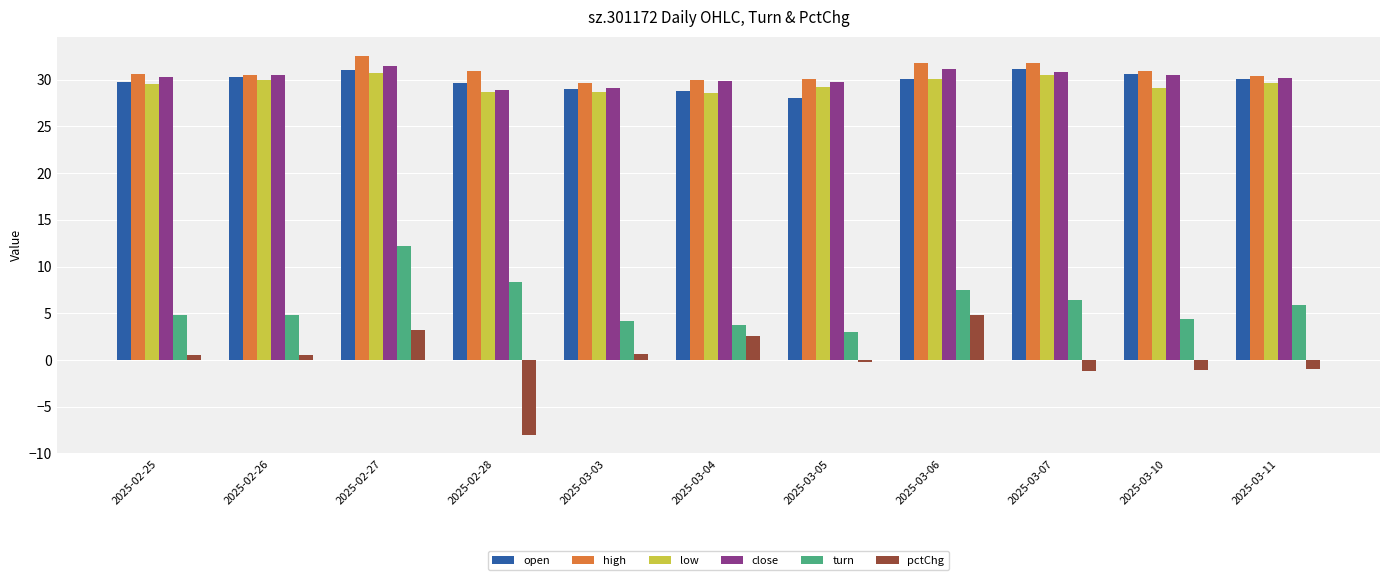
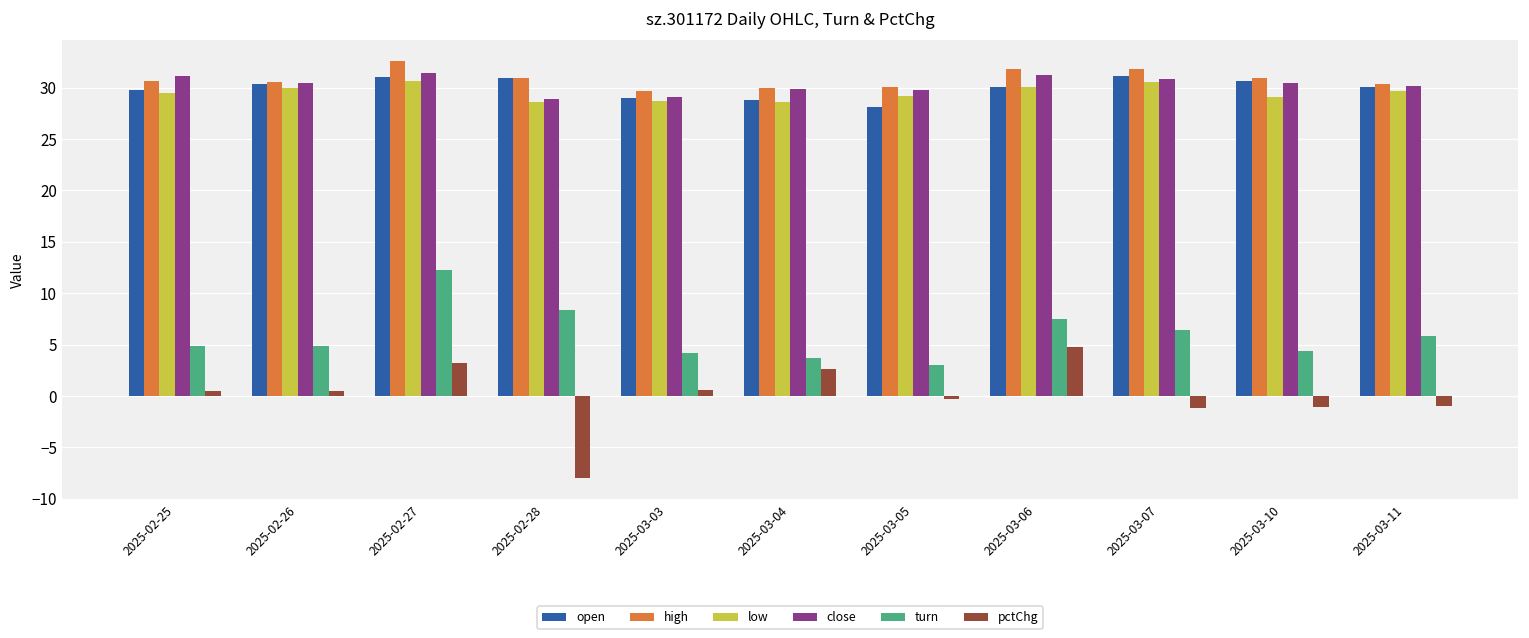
  {
    "open": {
      "2025-02-25": 30,
      "2025-02-26": 30,
      "2025-02-27": 31,
-     "2025-02-28": 30,
+     "2025-02-28": 31,
      "2025-03-03": 29,
      "2025-03-04": 29,
      "2025-03-05": 28,
      "2025-03-06": 30,
      "2025-03-07": 31,
      "2025-03-10": 31,
      "2025-03-11": 30
    },
    "high": {
      "2025-02-25": 31,
      "2025-02-26": 31,
      "2025-02-27": 33,
      "2025-02-28": 31,
      "2025-03-03": 30,
      "2025-03-04": 30,
      "2025-03-05": 30,
      "2025-03-06": 32,
      "2025-03-07": 32,
      "2025-03-10": 31,
      "2025-03-11": 30
    },
    "low": {
      "2025-02-25": 30,
      "2025-02-26": 30,
      "2025-02-27": 31,
      "2025-02-28": 29,
      "2025-03-03": 29,
      "2025-03-04": 29,
      "2025-03-05": 29,
      "2025-03-06": 30,
      "2025-03-07": 31,
      "2025-03-10": 29,
      "2025-03-11": 30
    },
    "close": {
-     "2025-02-25": 30,
+     "2025-02-25": 31,
      "2025-02-26": 30,
      "2025-02-27": 31,
      "2025-02-28": 29,
      "2025-03-03": 29,
      "2025-03-04": 30,
      "2025-03-05": 30,
      "2025-03-06": 31,
      "2025-03-07": 31,
      "2025-03-10": 30,
      "2025-03-11": 30
    },
    "turn": {
      "2025-02-25": 5,
      "2025-02-26": 5,
      "2025-02-27": 12,
      "2025-02-28": 8,
      "2025-03-03": 4,
      "2025-03-04": 4,
      "2025-03-05": 3,
      "2025-03-06": 8,
      "2025-03-07": 6,
      "2025-03-10": 4,
      "2025-03-11": 6
    },
    "pctChg": {
      "2025-02-25": 0,
      "2025-02-26": 1,
      "2025-02-27": 3,
      "2025-02-28": -8,
      "2025-03-03": 1,
      "2025-03-04": 3,
      "2025-03-05": 0,
      "2025-03-06": 5,
      "2025-03-07": -1,
      "2025-03-10": -1,
      "2025-03-11": -1
    }
  }
